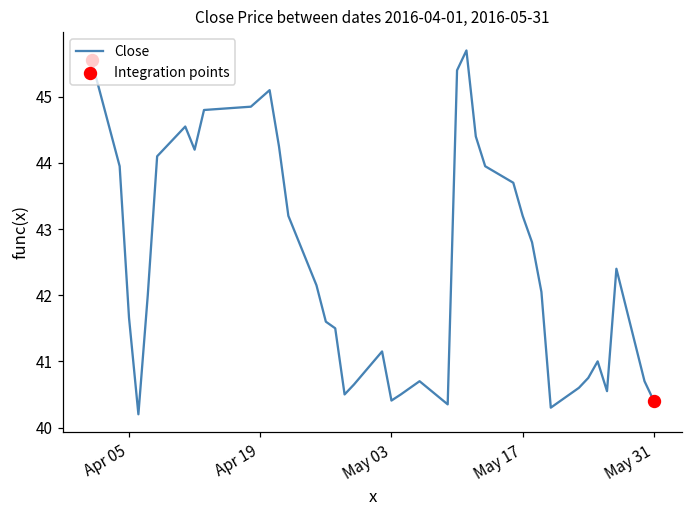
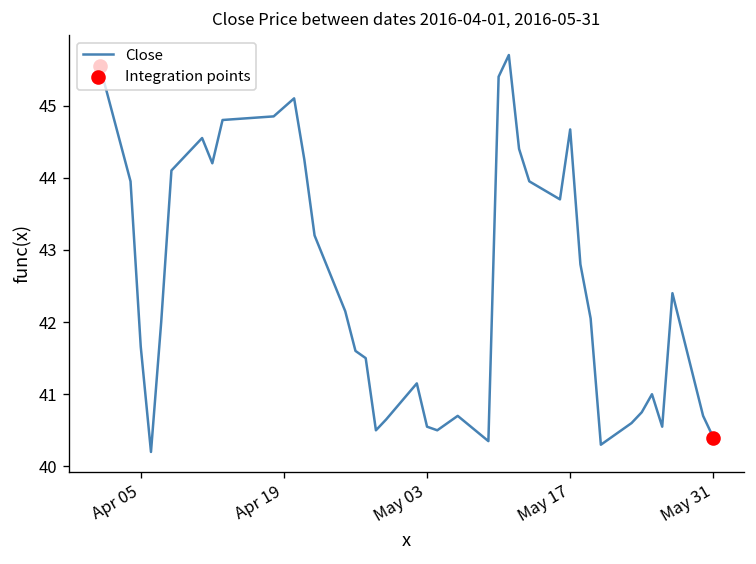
  {
    "Close": {
      "Apr 05": 41.7,
-     "May 03": 40.4,
-     "May 17": 43.2
+     "May 03": 40.5,
+     "May 17": 44.7
    }
  }
